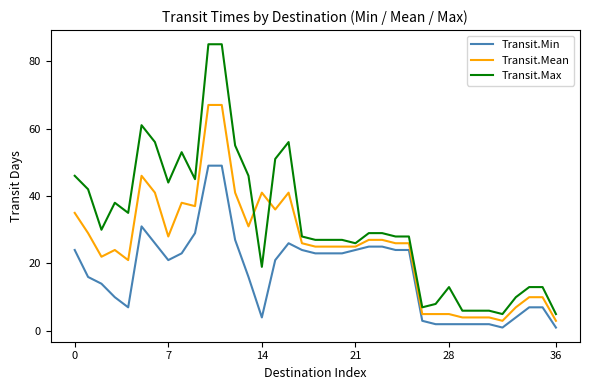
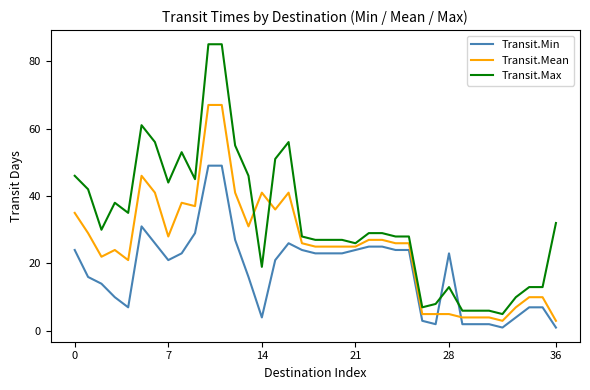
  {
    "Transit.Min": {
      "0": 24,
      "7": 21,
      "14": 4,
      "21": 24,
-     "28": 2,
+     "28": 23,
      "36": 1
    },
    "Transit.Mean": {
      "0": 35,
      "7": 28,
      "14": 41,
      "21": 25,
      "28": 5,
      "36": 3
    },
    "Transit.Max": {
      "0": 46,
      "7": 44,
      "14": 19,
      "21": 26,
      "28": 13,
-     "36": 5
+     "36": 32
    }
  }
